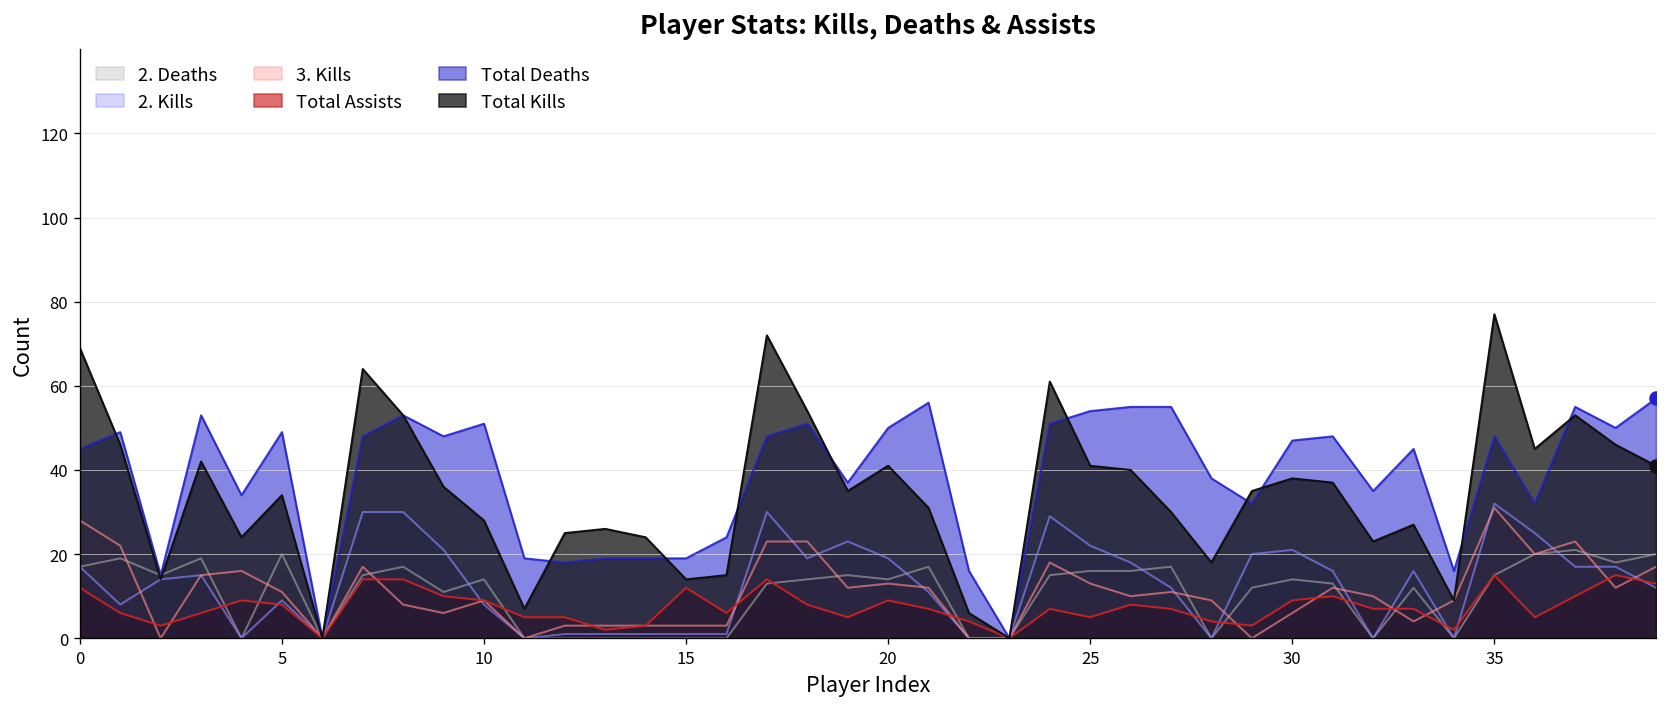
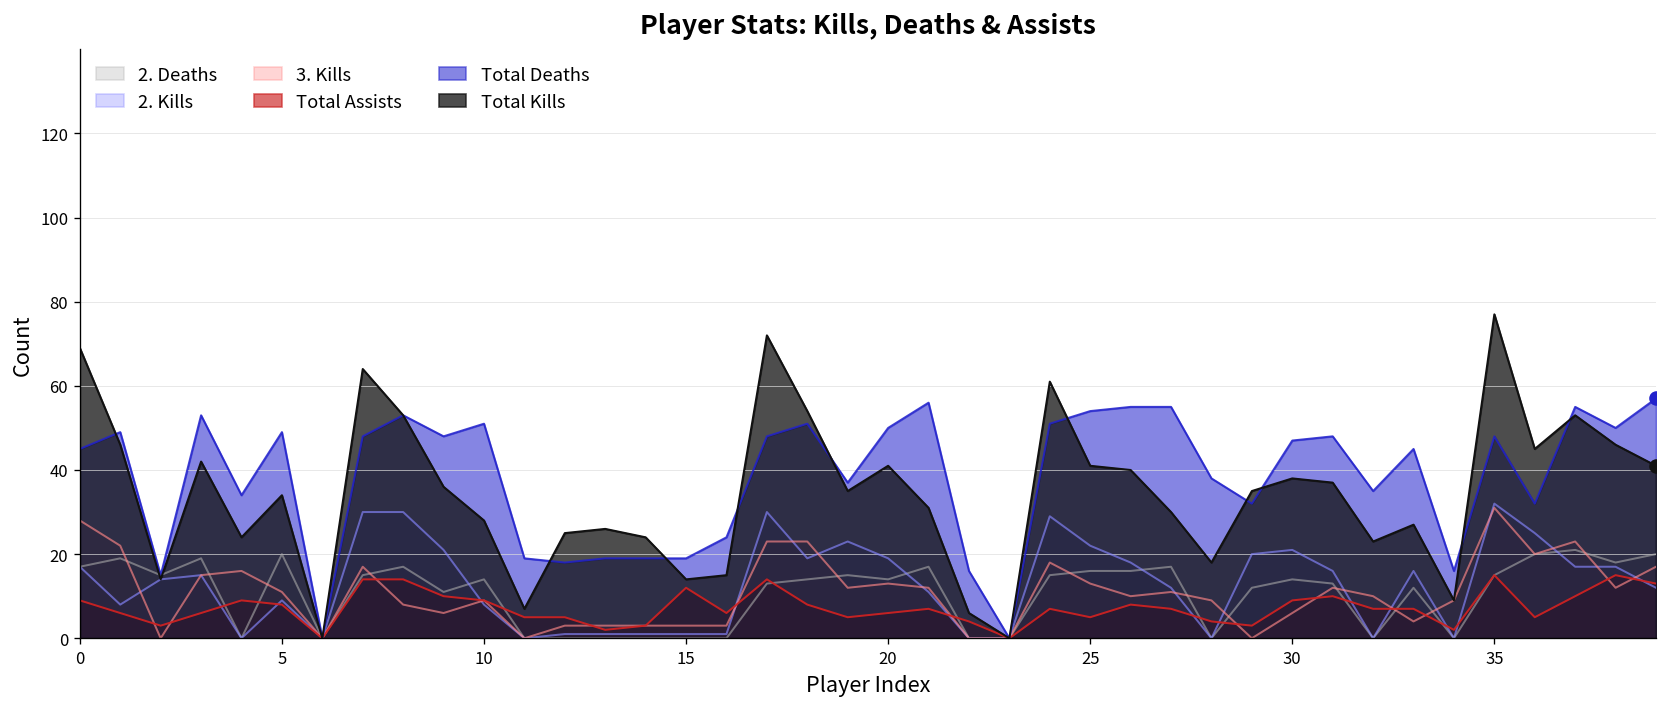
  {
    "Total Assists": {
-     "0": 12,
+     "0": 9,
      "5": 8,
      "15": 12,
-     "20": 9,
+     "20": 6,
      "25": 5,
      "30": 9
    }
  }
